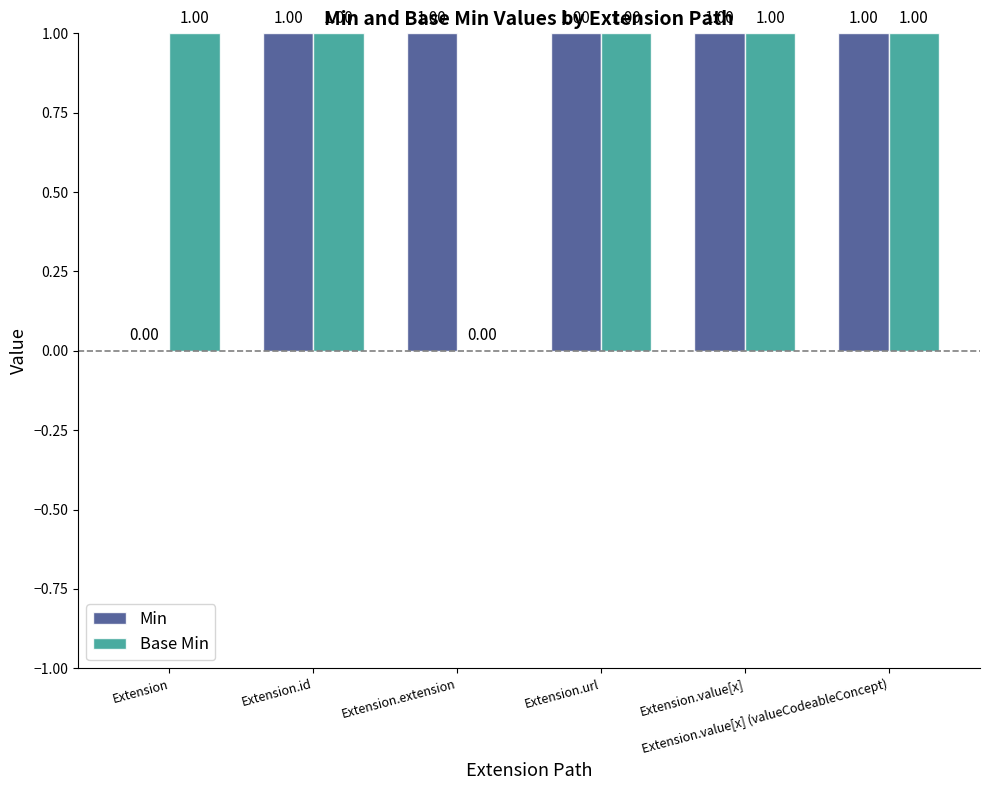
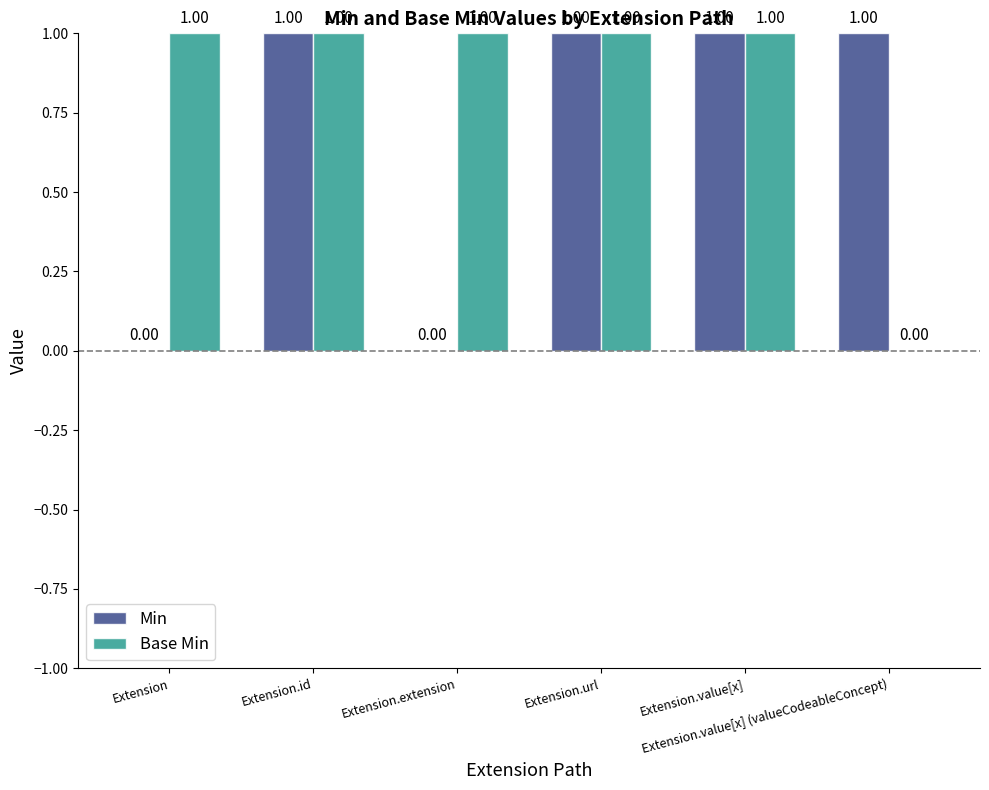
  {
    "Min": {
      "Extension": 0.00,
      "Extension.id": 1.00,
-     "Extension.extension": 1.00,
+     "Extension.extension": 0.00,
      "Extension.url": 1.00,
      "Extension.value[x]": 1.00,
      "Extension.value[x] (valueCodeableConcept)": 1.00
    },
    "Base Min": {
      "Extension": 1.00,
      "Extension.id": 1.00,
-     "Extension.extension": 0.00,
+     "Extension.extension": 1.00,
      "Extension.url": 1.00,
      "Extension.value[x]": 1.00,
-     "Extension.value[x] (valueCodeableConcept)": 1.00
+     "Extension.value[x] (valueCodeableConcept)": 0.00
    }
  }
